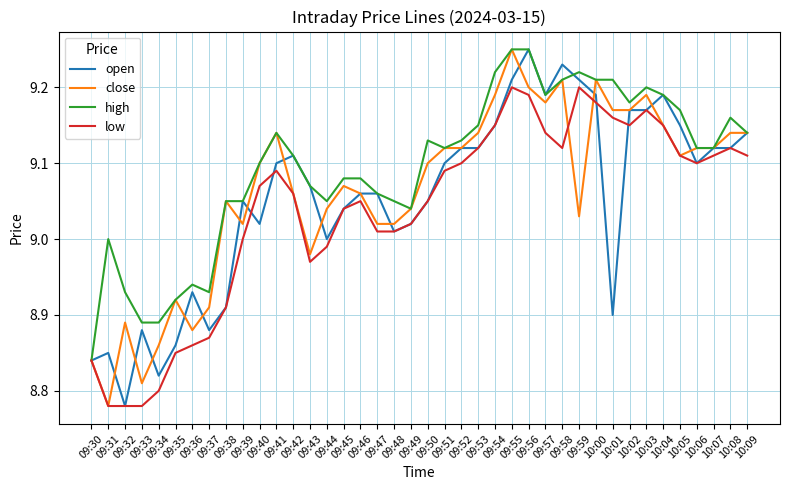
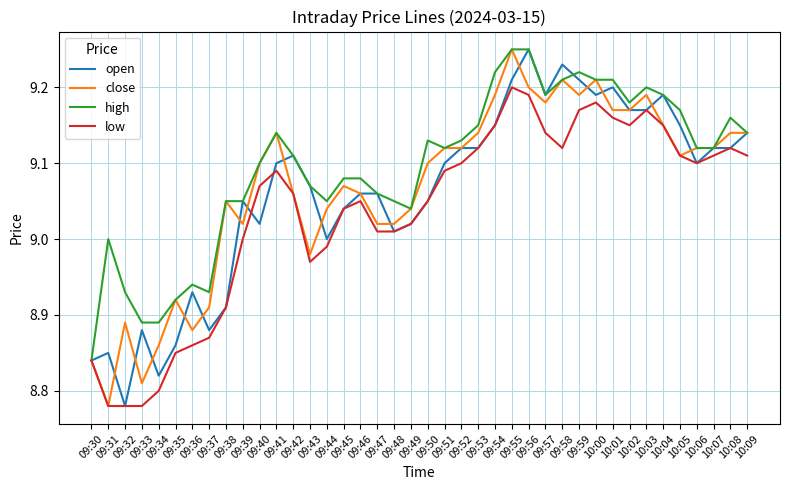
  {
    "open": {
      "09:31": 8.85,
      "09:33": 8.88,
      "09:34": 8.82,
      "09:35": 8.86,
      "09:36": 8.93,
      "09:37": 8.88,
      "09:40": 9.02,
      "09:41": 9.1,
      "09:44": 9.0,
      "09:51": 9.1,
      "09:55": 9.21,
      "09:58": 9.23,
      "09:59": 9.21,
      "10:00": 9.19,
-     "10:01": 8.9,
+     "10:01": 9.2,
      "10:05": 9.15
    },
    "close": {
      "09:32": 8.89,
      "09:33": 8.81,
      "09:34": 8.86,
      "09:36": 8.88,
      "09:37": 8.91,
      "09:39": 9.02,
      "09:43": 8.98,
      "09:44": 9.04,
      "09:45": 9.07,
      "09:47": 9.02,
      "09:48": 9.02,
      "09:50": 9.10,
      "09:53": 9.14,
      "09:54": 9.19,
      "09:56": 9.20,
      "09:57": 9.18,
-     "09:59": 9.03,
+     "09:59": 9.19,
      "10:01": 9.17,
      "10:03": 9.19,
      "10:08": 9.14
    },
    "high": {
      "09:31": 9.00,
      "09:32": 8.93,
      "09:33": 8.89,
      "09:34": 8.89,
      "09:36": 8.94,
      "09:37": 8.93,
      "09:44": 9.05,
      "09:45": 9.08,
      "09:46": 9.08,
      "09:48": 9.05,
      "09:50": 9.13,
      "09:52": 9.13,
      "09:53": 9.15,
      "09:54": 9.22,
      "09:59": 9.22,
      "10:01": 9.21,
      "10:02": 9.18,
      "10:03": 9.20,
      "10:05": 9.17,
      "10:08": 9.16
    },
    "low": {
      "09:33": 8.78,
      "09:34": 8.80,
      "09:35": 8.85,
      "09:36": 8.86,
      "09:37": 8.87,
      "09:39": 9.00,
      "09:40": 9.07,
      "09:41": 9.09,
      "09:43": 8.97,
      "09:44": 8.99,
      "09:46": 9.05,
      "09:47": 9.01,
      "09:51": 9.09,
      "09:52": 9.10,
      "09:55": 9.20,
      "09:56": 9.19,
      "09:57": 9.14,
      "09:58": 9.12,
-     "09:59": 9.20,
+     "09:59": 9.17,
      "10:00": 9.18,
      "10:01": 9.16,
      "10:02": 9.15,
      "10:07": 9.11,
      "10:09": 9.11
    }
  }
